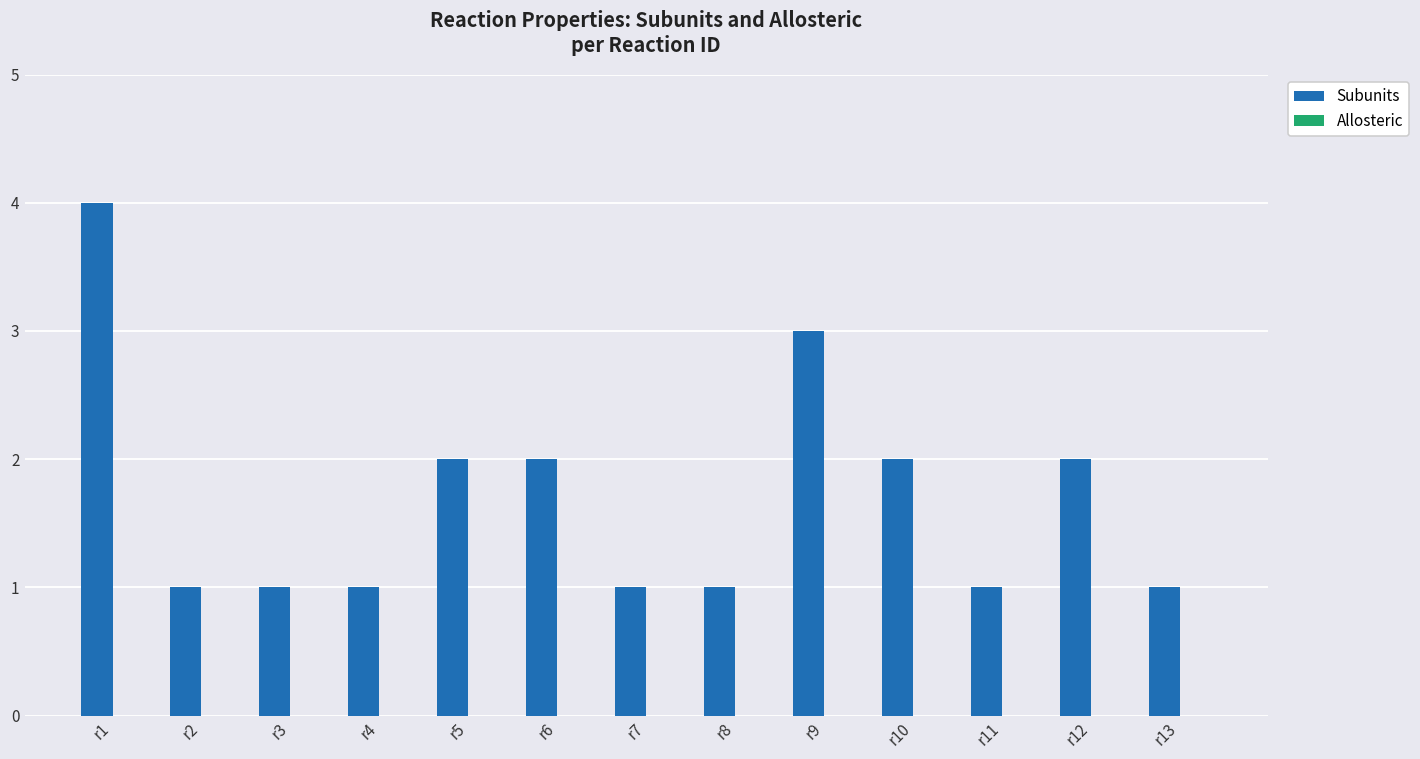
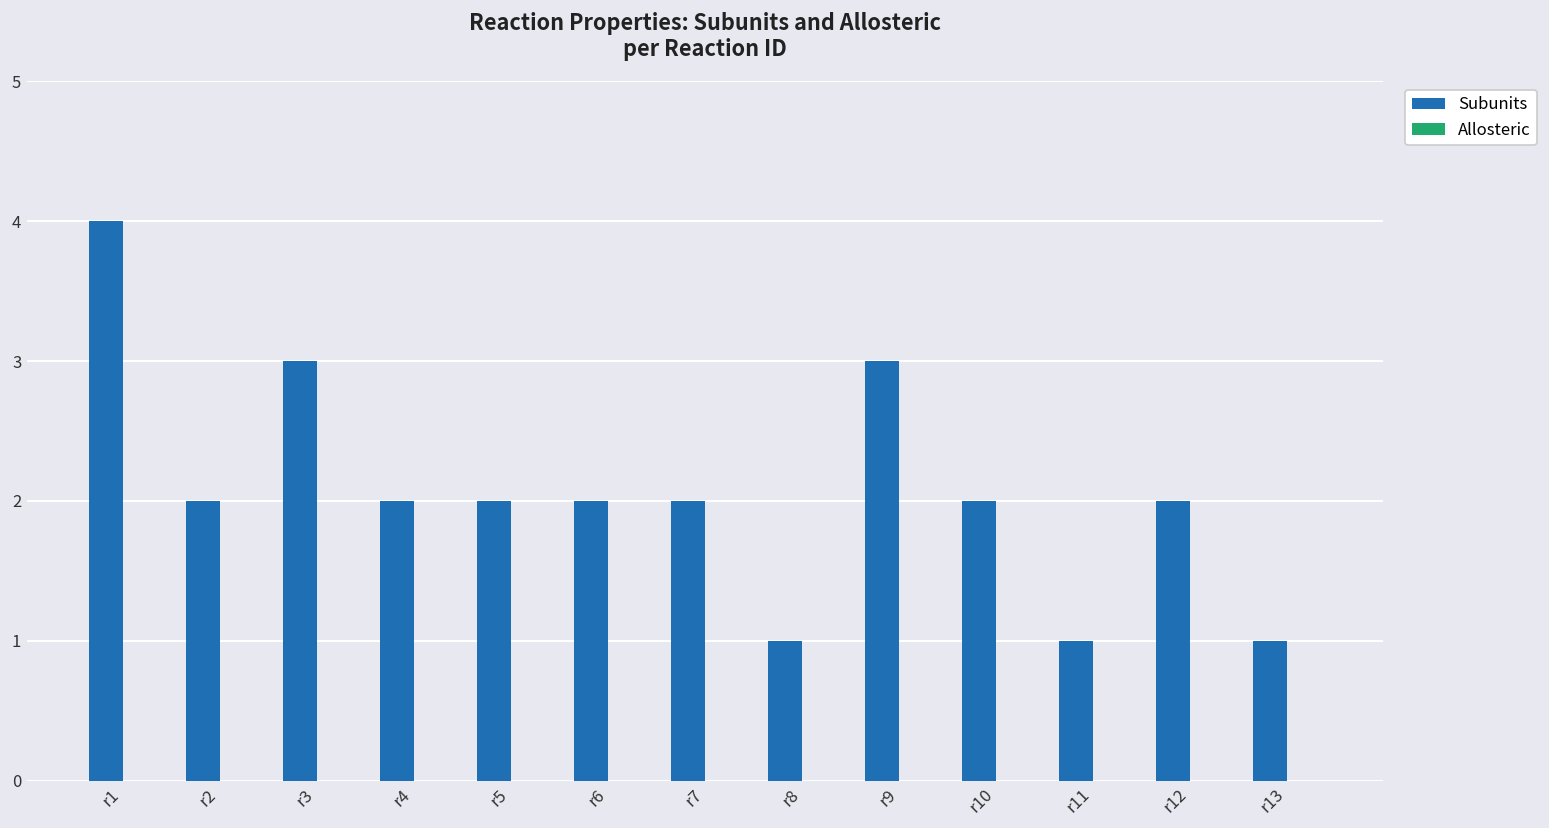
  {
    "Subunits": {
      "r1": 4,
-     "r2": 1,
-     "r3": 1,
-     "r4": 1,
+     "r2": 2,
+     "r3": 3,
+     "r4": 2,
      "r5": 2,
      "r6": 2,
-     "r7": 1,
+     "r7": 2,
      "r8": 1,
      "r9": 3,
      "r10": 2,
      "r11": 1,
      "r12": 2,
      "r13": 1
    },
    "Allosteric": {
      "r1": 0,
      "r2": 0,
      "r3": 0,
      "r4": 0,
      "r5": 0,
      "r6": 0,
      "r7": 0,
      "r8": 0,
      "r9": 0,
      "r10": 0,
      "r11": 0,
      "r12": 0,
      "r13": 0
    }
  }
